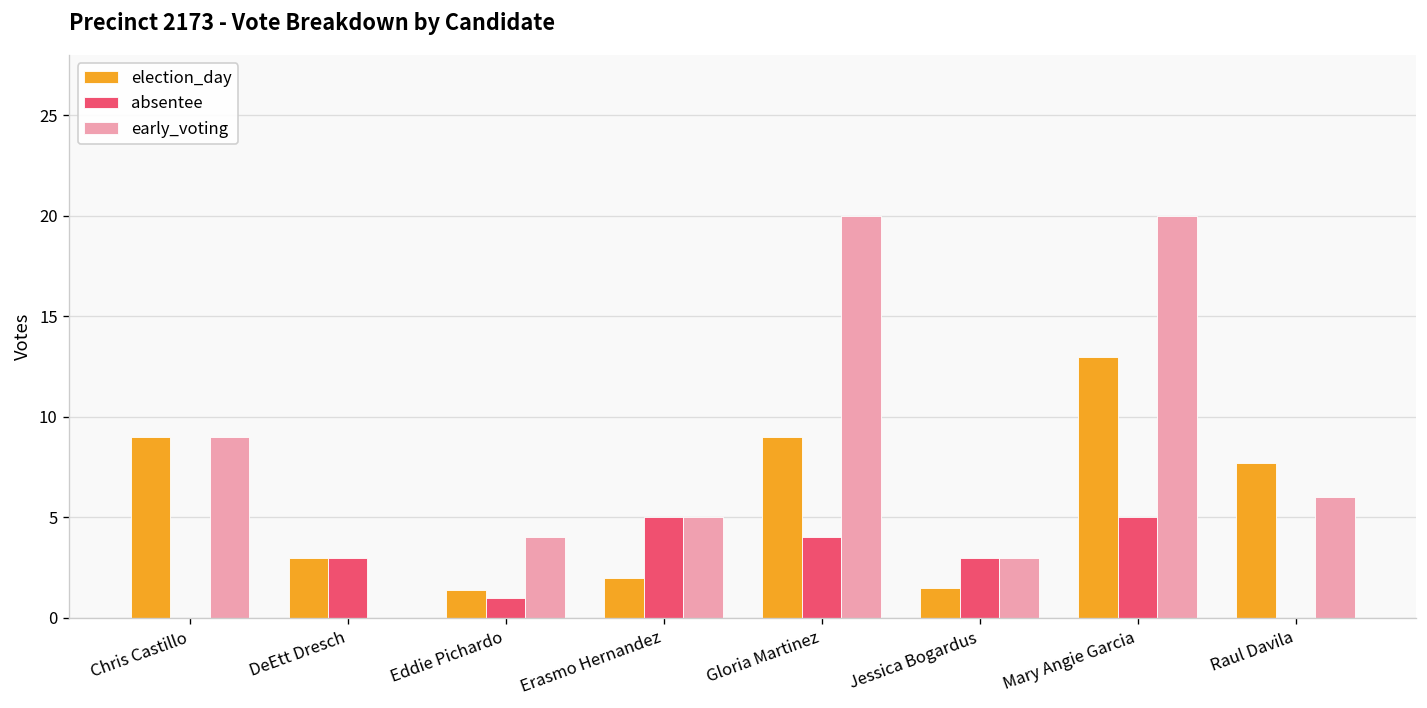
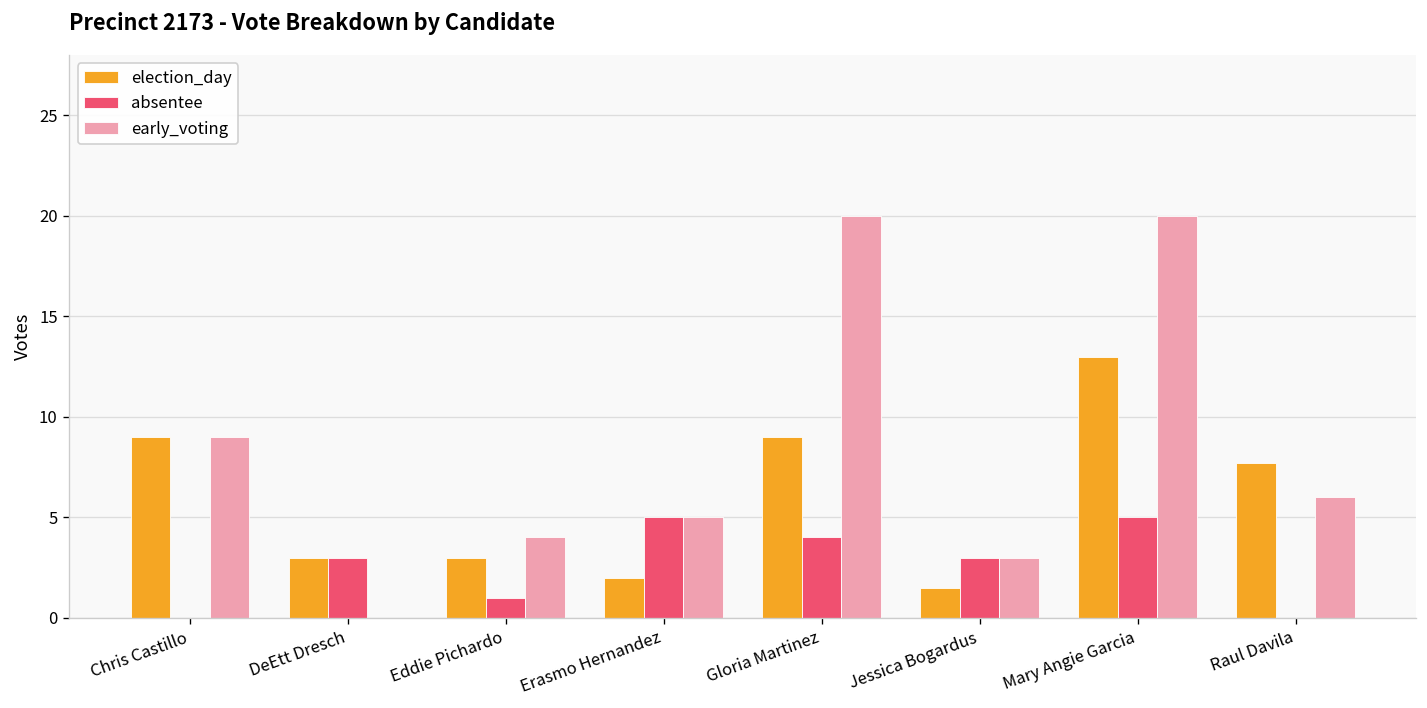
  {
    "election_day": {
      "Chris Castillo": 9.0,
      "DeEtt Dresch": 3.0,
-     "Eddie Pichardo": 1.4,
+     "Eddie Pichardo": 3.0,
      "Erasmo Hernandez": 2.0,
      "Gloria Martinez": 9.0,
      "Jessica Bogardus": 1.5,
      "Mary Angie Garcia": 13.0,
      "Raul Davila": 7.7
    },
    "absentee": {
      "Chris Castillo": 0.0,
      "DeEtt Dresch": 3.0,
      "Eddie Pichardo": 1.0,
      "Erasmo Hernandez": 5.0,
      "Gloria Martinez": 4.0,
      "Jessica Bogardus": 3.0,
      "Mary Angie Garcia": 5.0,
      "Raul Davila": 0.0
    },
    "early_voting": {
      "Chris Castillo": 9.0,
      "DeEtt Dresch": 0.0,
      "Eddie Pichardo": 4.0,
      "Erasmo Hernandez": 5.0,
      "Gloria Martinez": 20.0,
      "Jessica Bogardus": 3.0,
      "Mary Angie Garcia": 20.0,
      "Raul Davila": 6.0
    }
  }
